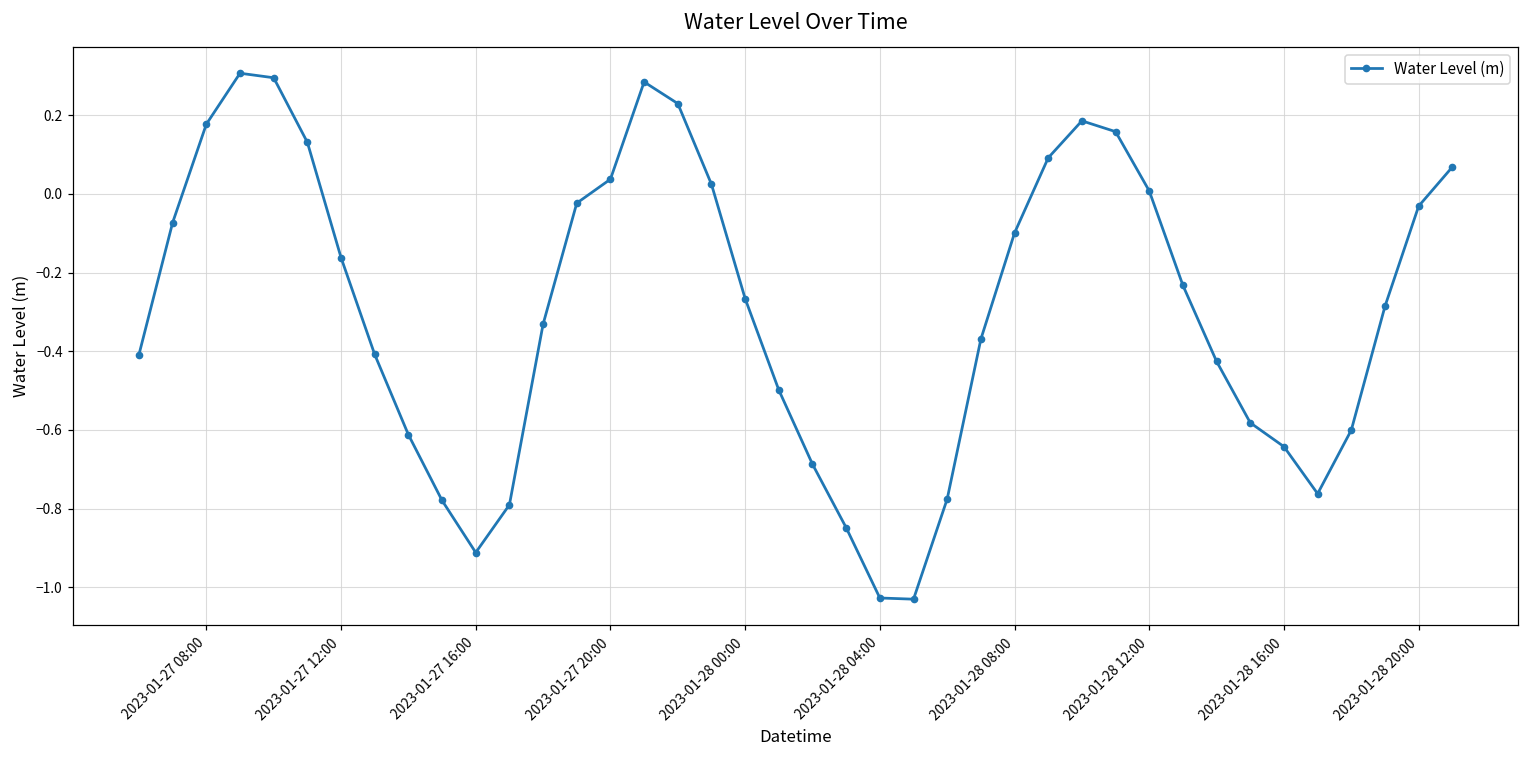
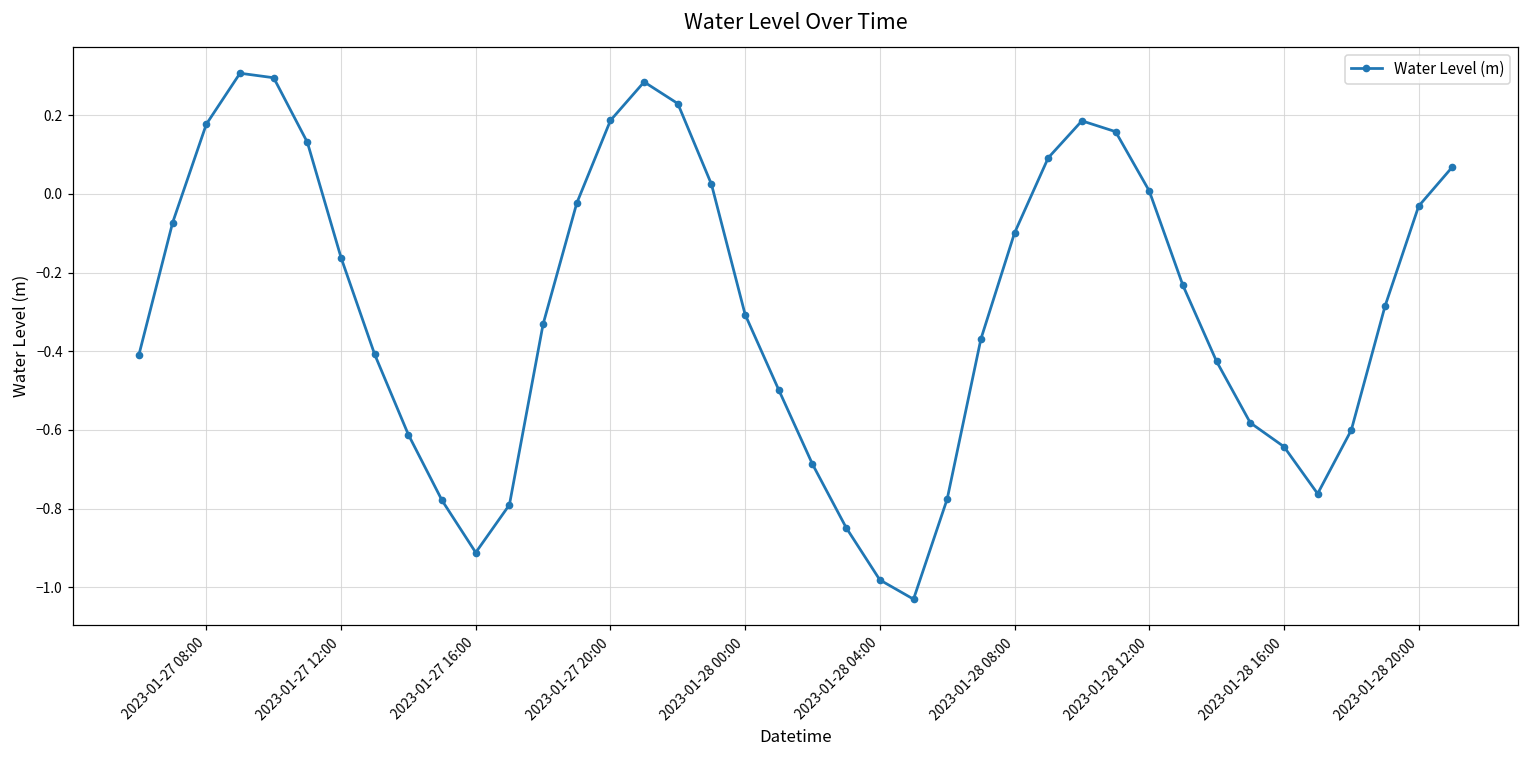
  {
    "2023-01-27 08:00": 0.18,
    "2023-01-27 12:00": -0.16,
    "2023-01-27 16:00": -0.91,
-   "2023-01-27 20:00": 0.04,
-   "2023-01-28 00:00": -0.27,
-   "2023-01-28 04:00": -1.03,
+   "2023-01-27 20:00": 0.19,
+   "2023-01-28 00:00": -0.31,
+   "2023-01-28 04:00": -0.98,
    "2023-01-28 08:00": -0.10,
    "2023-01-28 12:00": 0.01,
    "2023-01-28 16:00": -0.64,
    "2023-01-28 20:00": -0.03
  }
